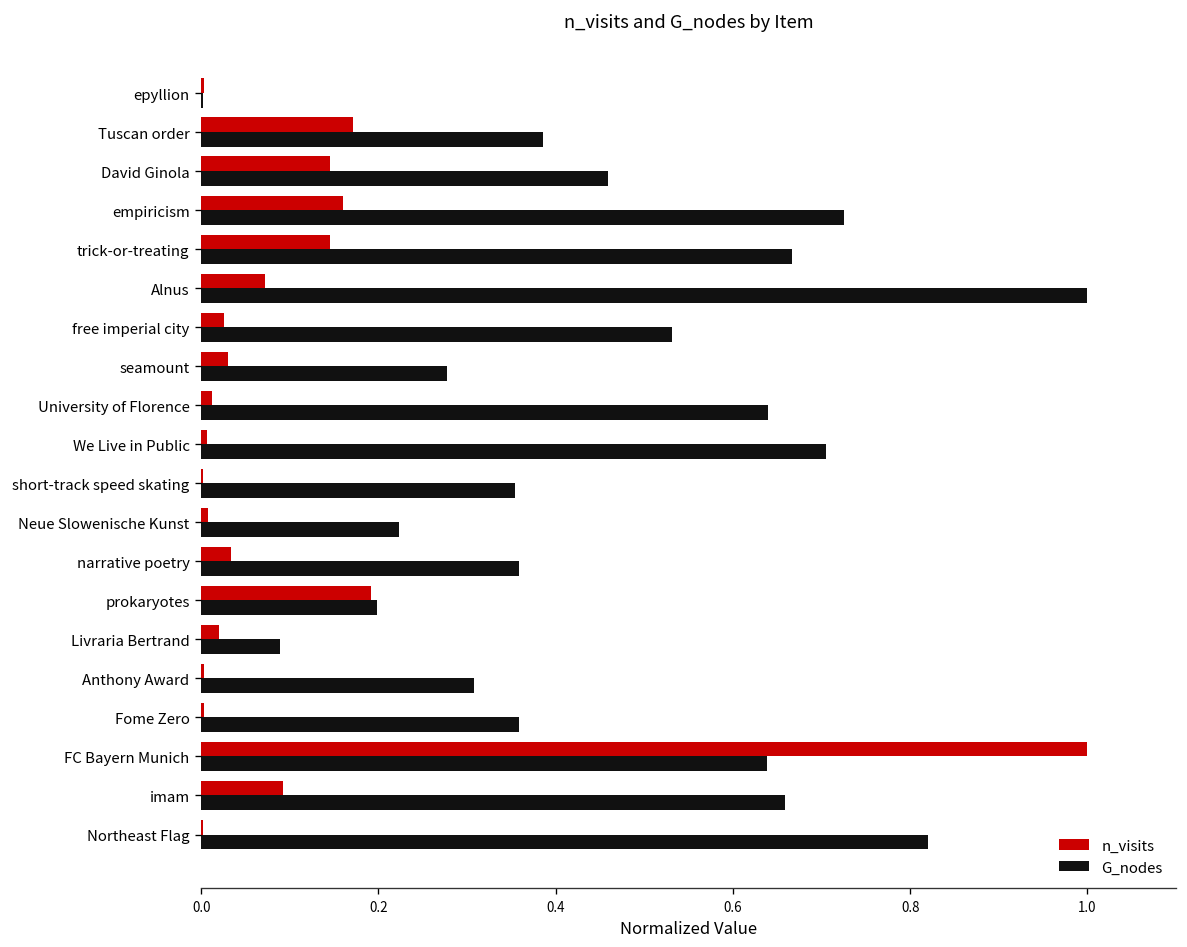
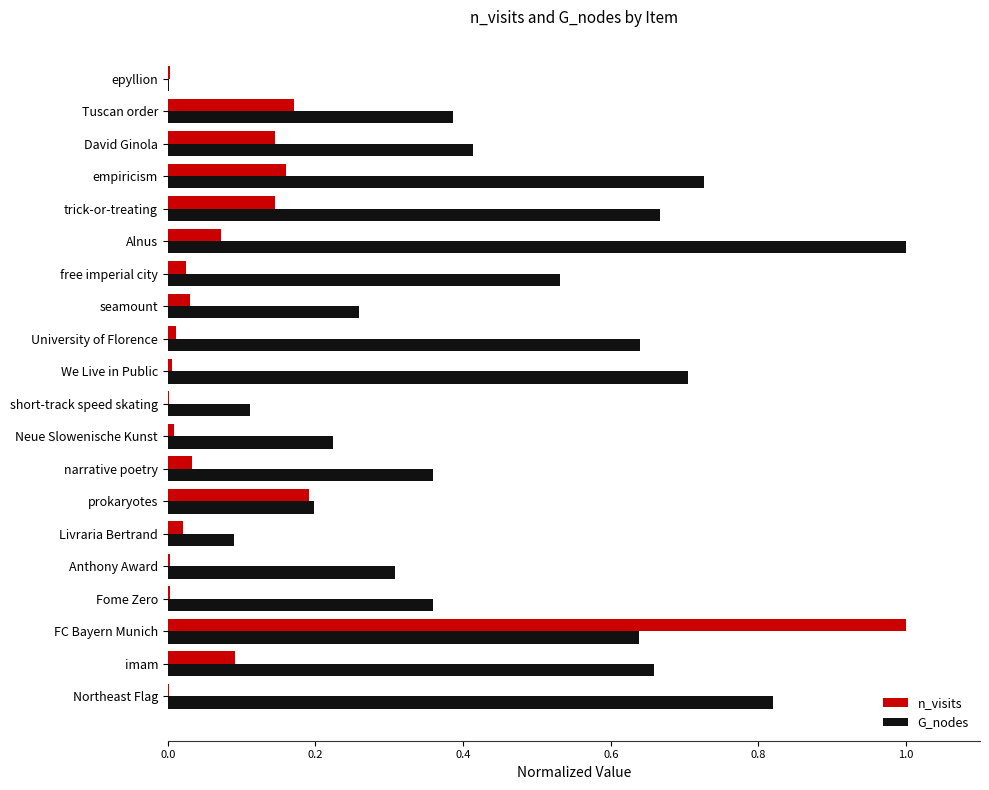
  {
    "n_visits": {
      "Tuscan order": 0.17,
      "David Ginola": 0.15,
      "empiricism": 0.16,
      "trick-or-treating": 0.14,
      "Alnus": 0.07,
      "free imperial city": 0.03,
      "seamount": 0.03,
      "University of Florence": 0.01,
      "We Live in Public": 0.01,
      "Neue Slowenische Kunst": 0.01,
      "narrative poetry": 0.03,
      "prokaryotes": 0.19,
      "Livraria Bertrand": 0.02,
      "FC Bayern Munich": 1.00,
      "imam": 0.09
    },
    "G_nodes": {
      "Tuscan order": 0.39,
-     "David Ginola": 0.46,
+     "David Ginola": 0.41,
      "empiricism": 0.73,
      "trick-or-treating": 0.67,
      "Alnus": 1.00,
      "free imperial city": 0.53,
-     "seamount": 0.28,
+     "seamount": 0.26,
      "University of Florence": 0.64,
      "We Live in Public": 0.70,
-     "short-track speed skating": 0.35,
+     "short-track speed skating": 0.11,
      "Neue Slowenische Kunst": 0.22,
      "narrative poetry": 0.36,
      "prokaryotes": 0.20,
      "Livraria Bertrand": 0.09,
      "Anthony Award": 0.31,
      "Fome Zero": 0.36,
      "FC Bayern Munich": 0.64,
      "imam": 0.66,
      "Northeast Flag": 0.82
    }
  }
